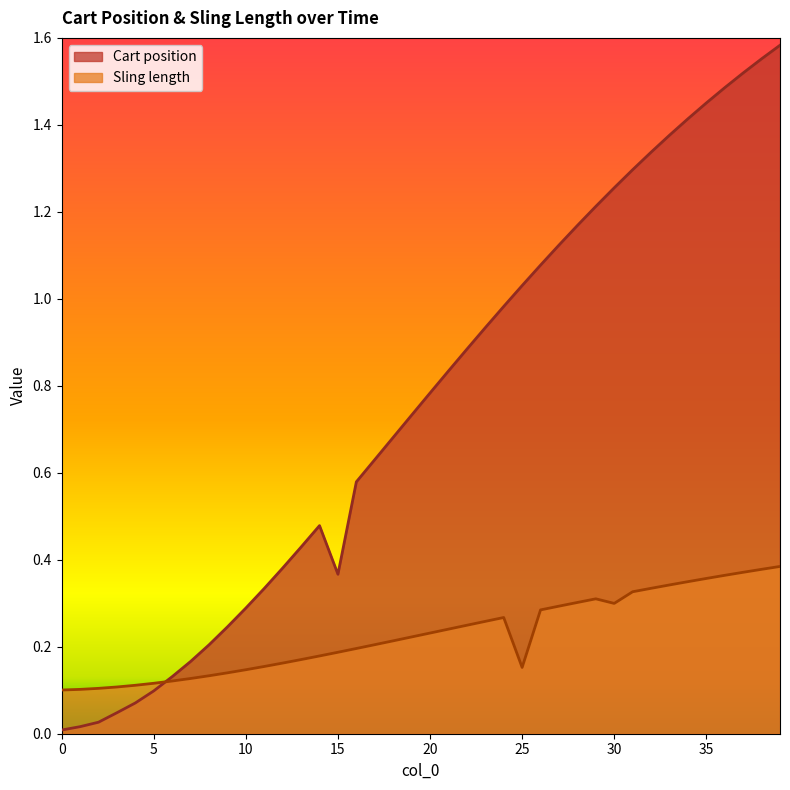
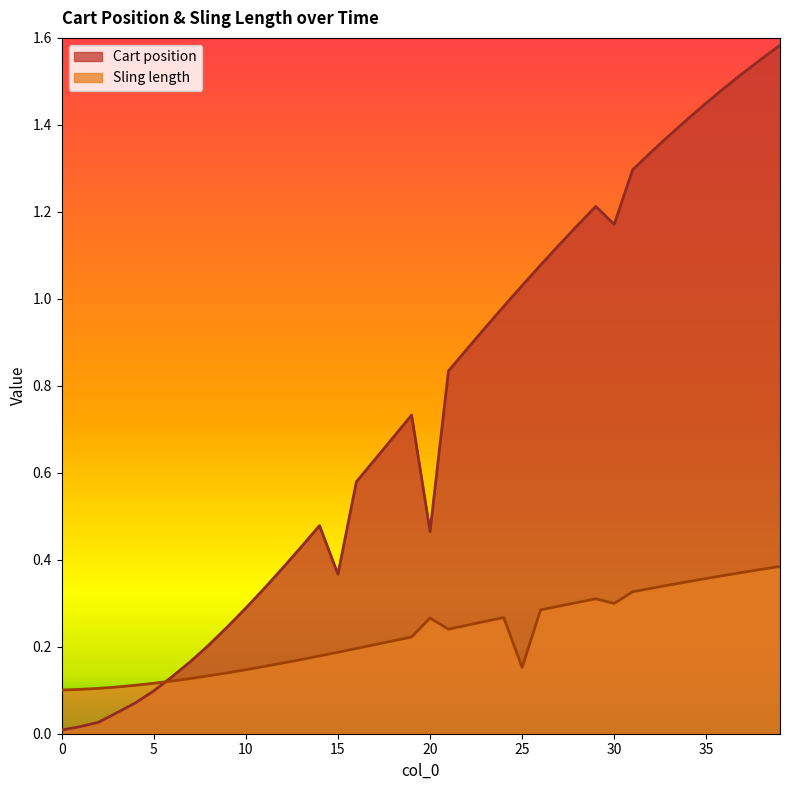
  {
    "Cart position": {
      "0": 0.01,
      "5": 0.10,
      "10": 0.29,
      "15": 0.37,
-     "20": 0.78,
+     "20": 0.47,
      "25": 1.03,
-     "30": 1.26,
+     "30": 1.17,
      "35": 1.45
    },
    "Sling length": {
      "0": 0.10,
      "5": 0.12,
      "10": 0.15,
      "15": 0.19,
-     "20": 0.23,
+     "20": 0.27,
      "25": 0.15,
      "30": 0.30,
      "35": 0.36
    }
  }
